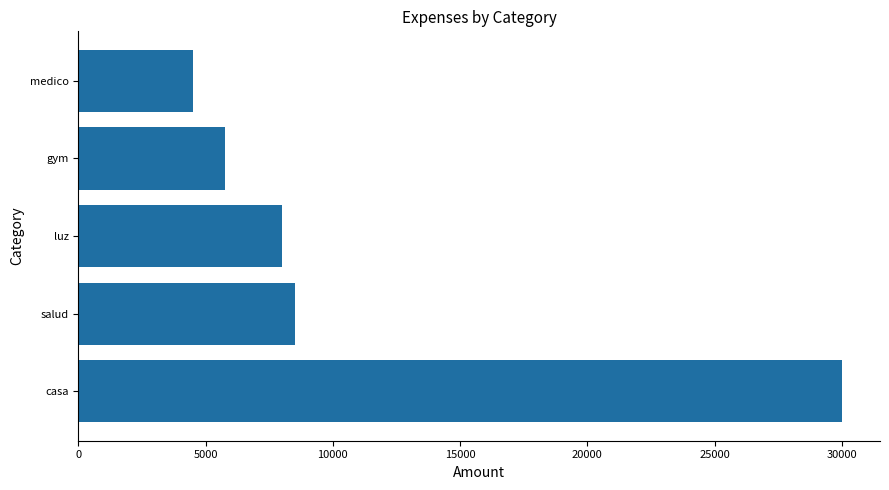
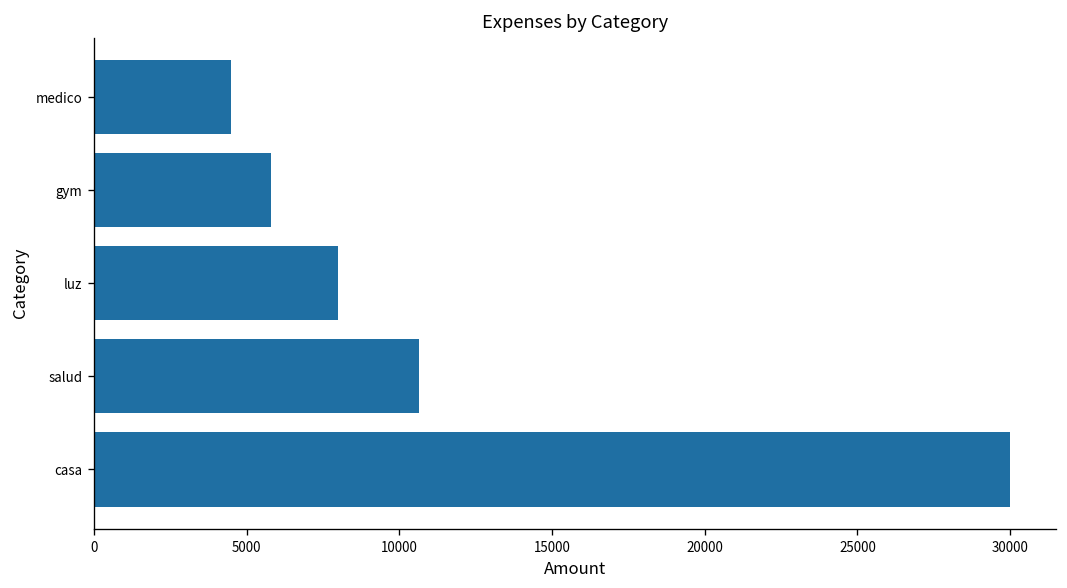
  {
    "medico": 4500,
    "gym": 5800,
    "luz": 8000,
-   "salud": 8500,
+   "salud": 10600,
    "casa": 30000
  }
